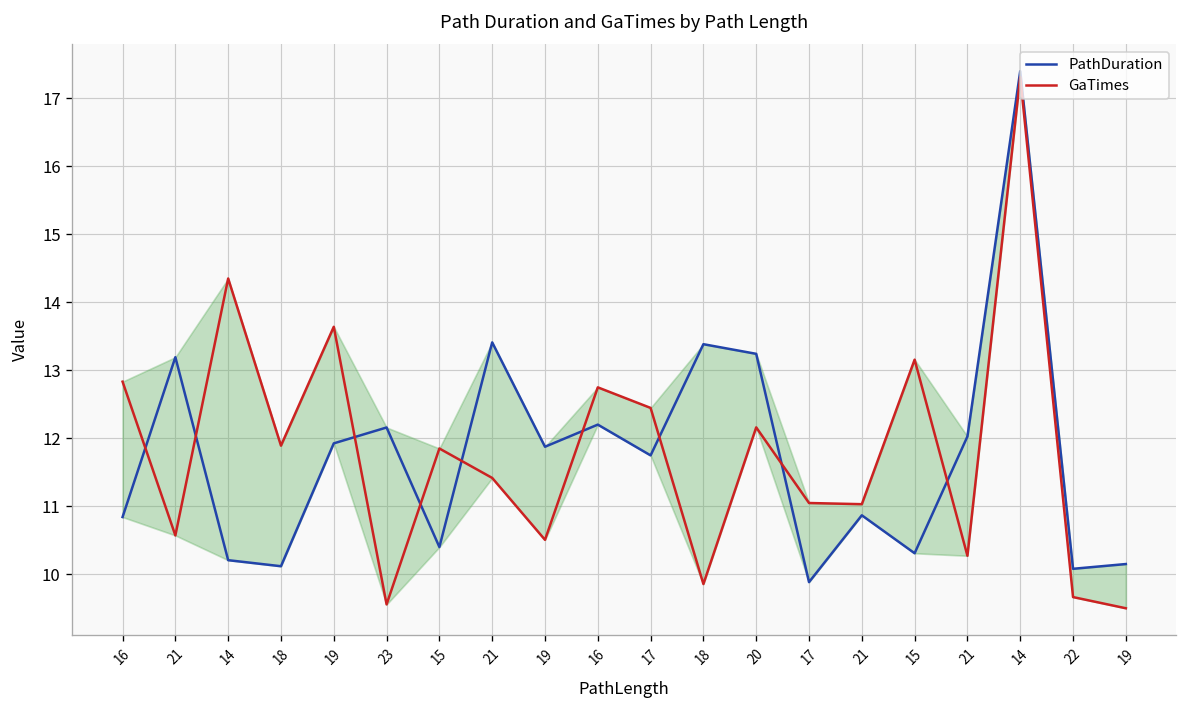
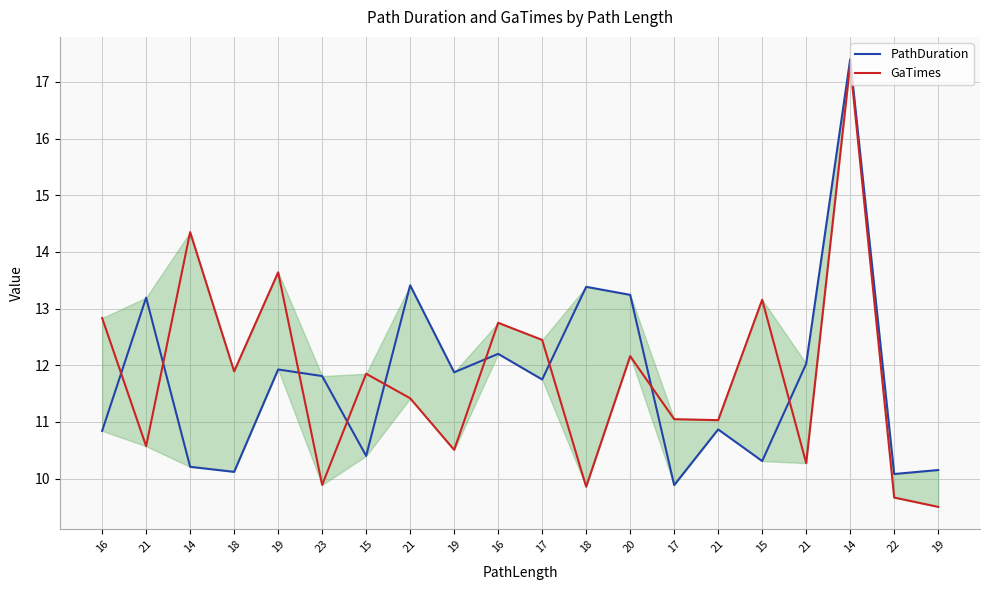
  {
    "PathDuration": {
-     "23": 12.2
+     "23": 11.8
    },
    "GaTimes": {
-     "23": 9.6,
+     "23": 9.9,
      "20": 12.2,
      "22": 9.7
    }
  }
